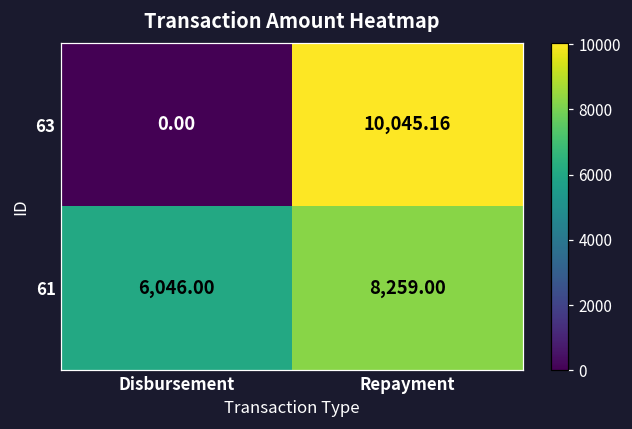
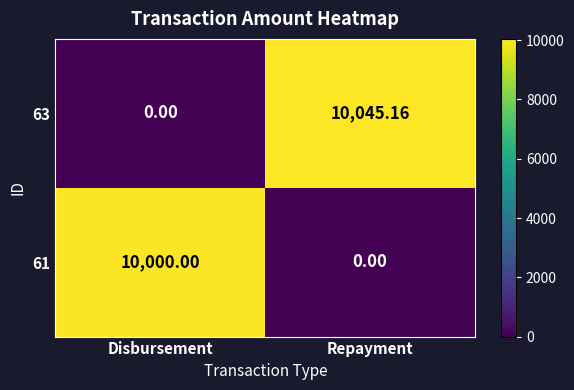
  {
    "63": {
      "Disbursement": "0.00",
      "Repayment": "10,045.16"
    },
    "61": {
-     "Disbursement": "6,046.00",
-     "Repayment": "8,259.00"
+     "Disbursement": "10,000.00",
+     "Repayment": "0.00"
    }
  }
